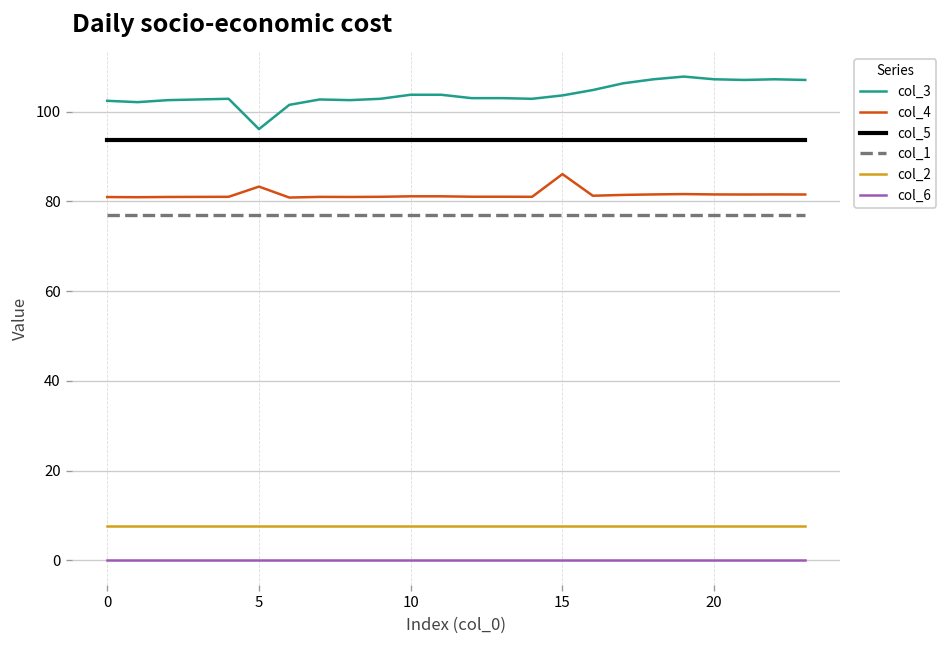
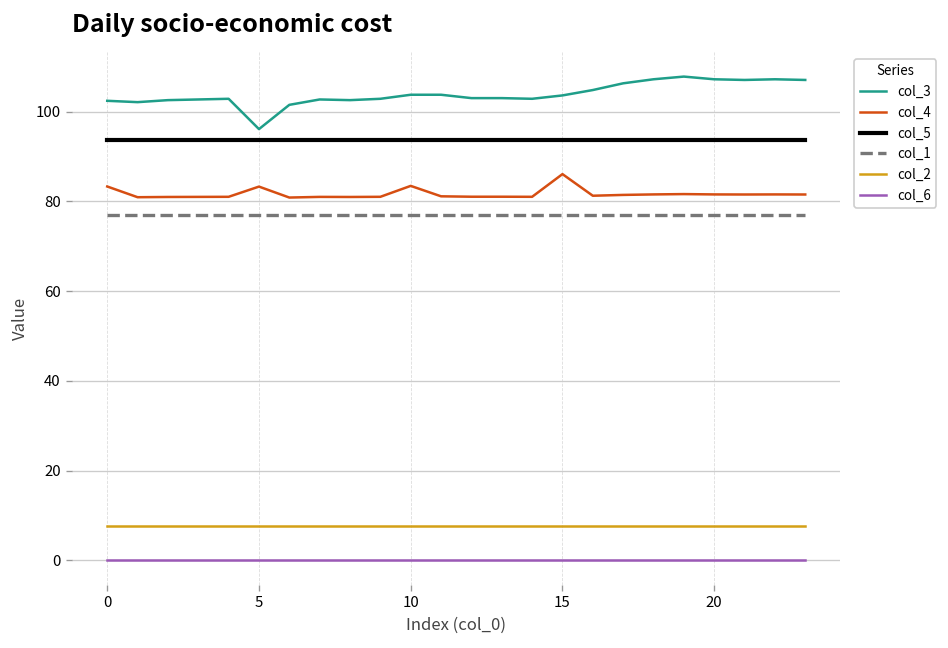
  {
    "col_3": {
      "0": 102,
      "5": 96,
      "10": 104,
      "15": 104,
      "20": 107
    },
    "col_4": {
-     "0": 81,
+     "0": 83,
      "5": 83,
-     "10": 81,
+     "10": 83,
      "15": 86,
      "20": 82
    },
    "col_5": {
      "0": 94,
      "5": 94,
      "10": 94,
      "15": 94,
      "20": 94
    },
    "col_1": {
      "0": 77,
      "5": 77,
      "10": 77,
      "15": 77,
      "20": 77
    },
    "col_2": {
      "0": 8,
      "5": 8,
      "10": 8,
      "15": 8,
      "20": 8
    },
    "col_6": {
      "0": 0,
      "5": 0,
      "10": 0,
      "15": 0,
      "20": 0
    }
  }
